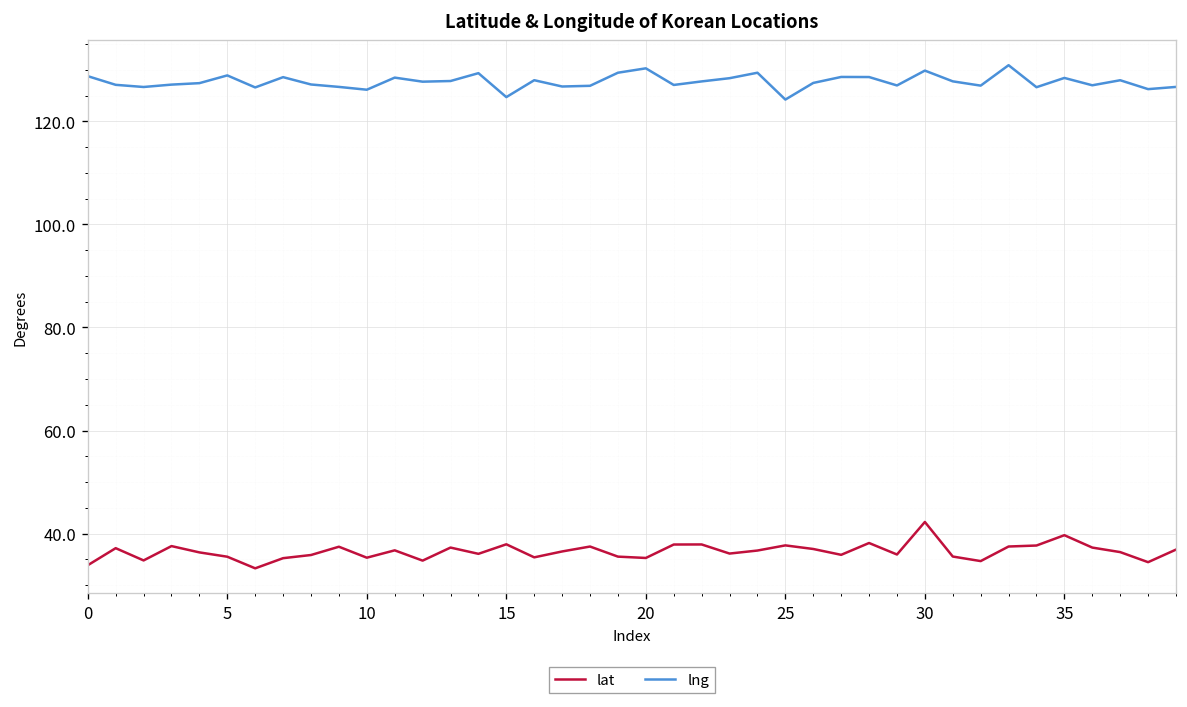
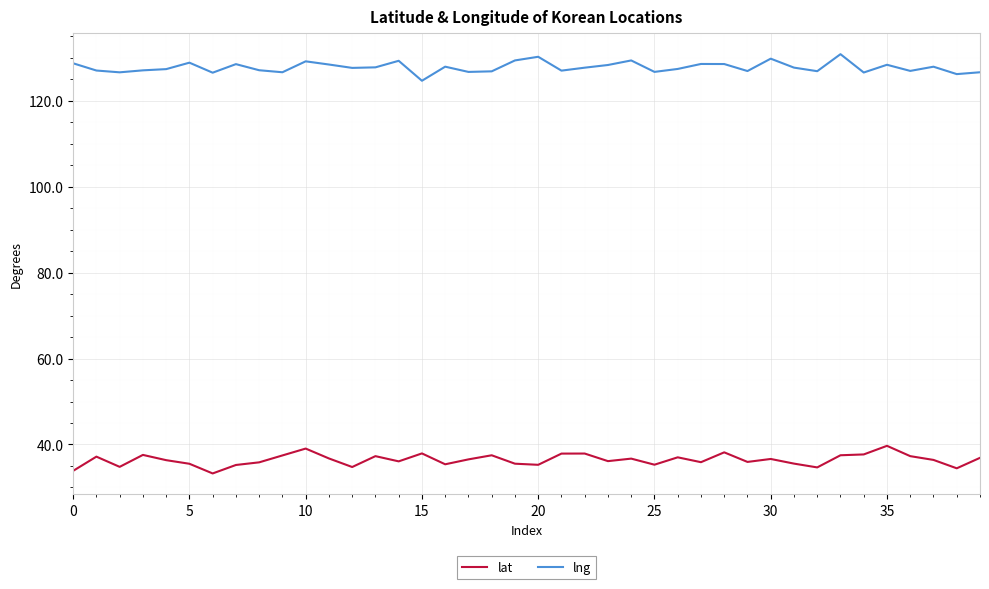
  {
    "lat": {
      "0": 34,
      "5": 36,
-     "10": 35,
+     "10": 39,
      "15": 38,
      "20": 35,
-     "25": 38,
-     "30": 42,
+     "25": 35,
+     "30": 37,
      "35": 40
    },
    "lng": {
      "0": 129,
      "5": 129,
-     "10": 126,
+     "10": 129,
      "15": 125,
      "20": 130,
-     "25": 124,
+     "25": 127,
      "30": 130,
      "35": 128
    }
  }
